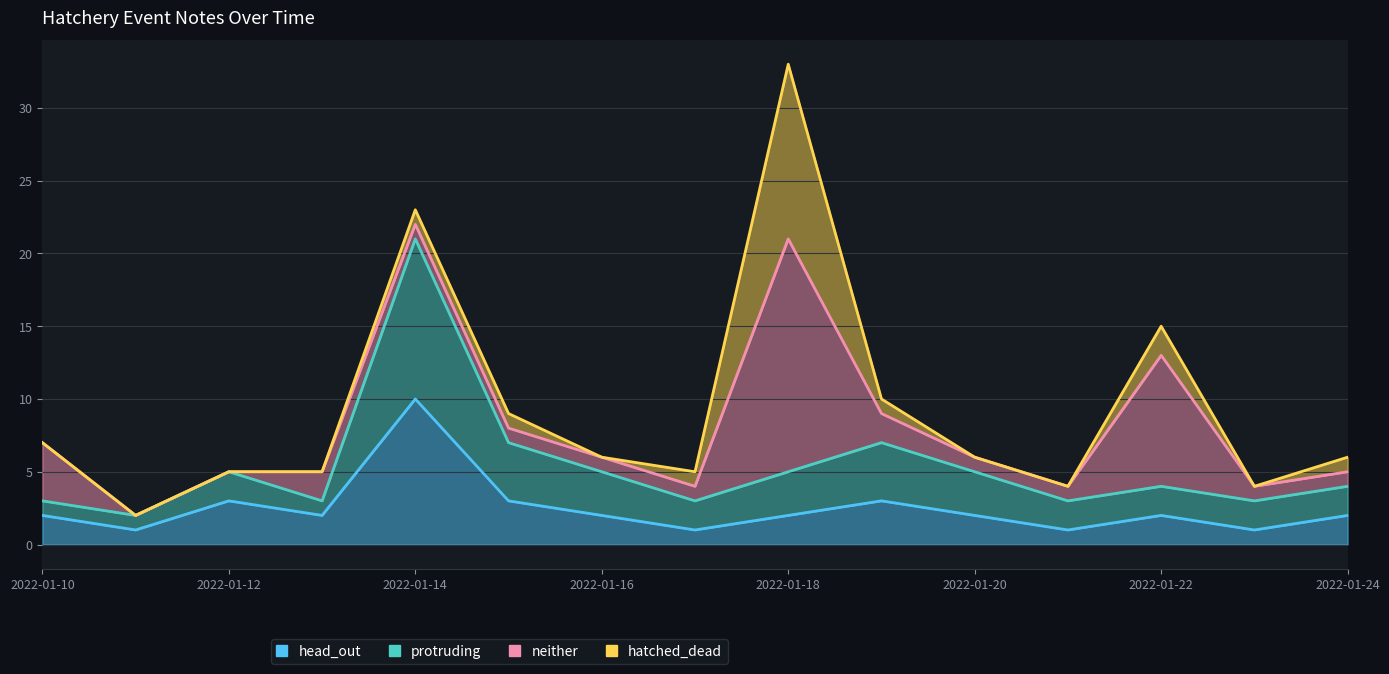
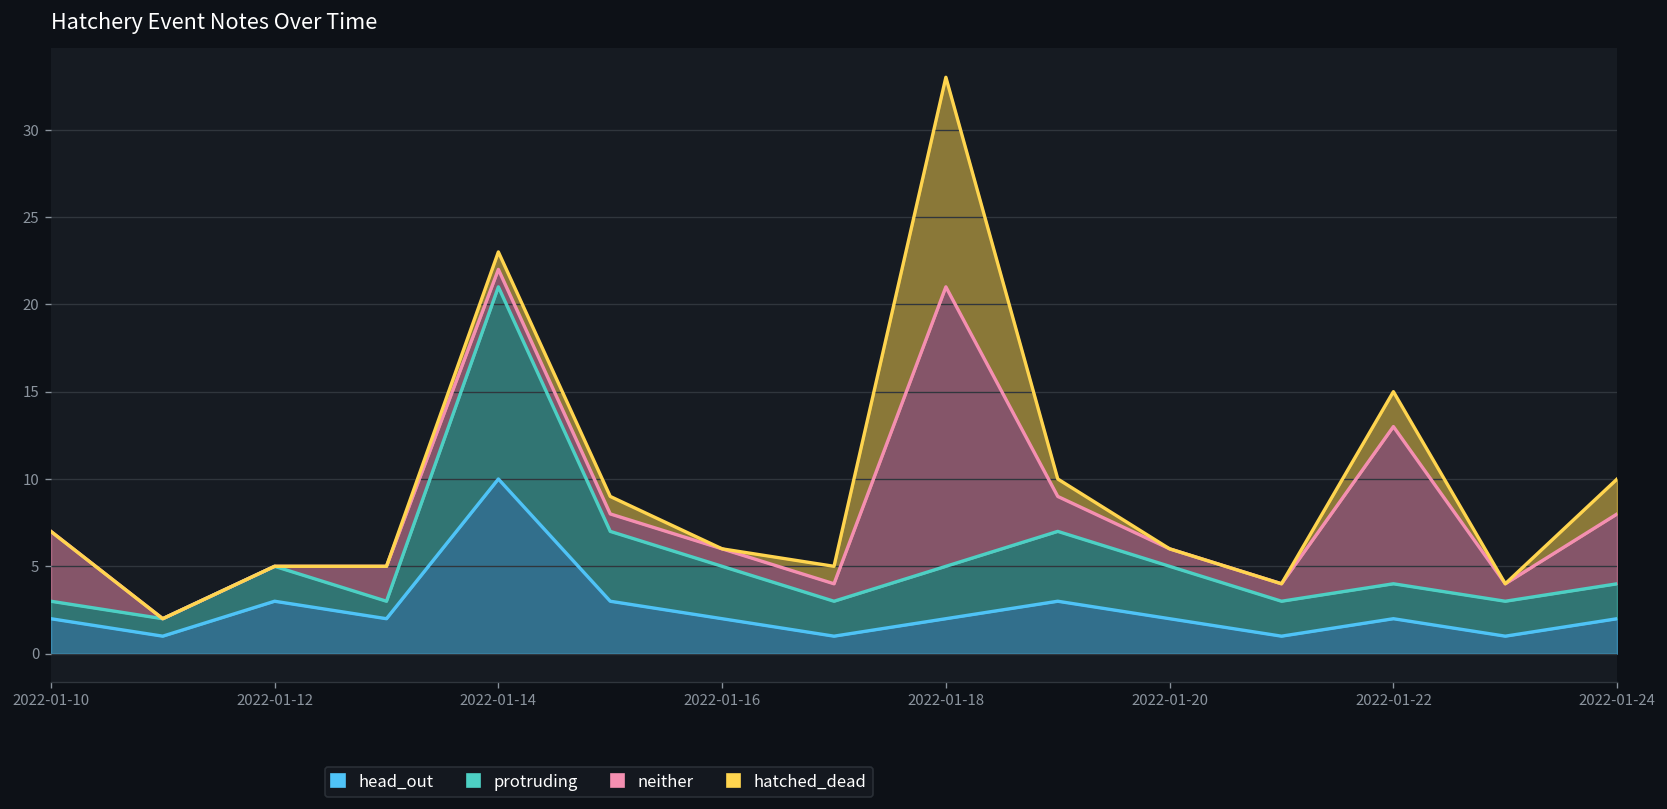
  {
    "neither": {
      "2022-01-14": 1,
      "2022-01-18": 16,
      "2022-01-22": 9,
-     "2022-01-24": 1
+     "2022-01-24": 4
    },
    "hatched_dead": {
      "2022-01-14": 1,
      "2022-01-18": 12,
      "2022-01-22": 2,
-     "2022-01-24": 1
+     "2022-01-24": 2
    }
  }
